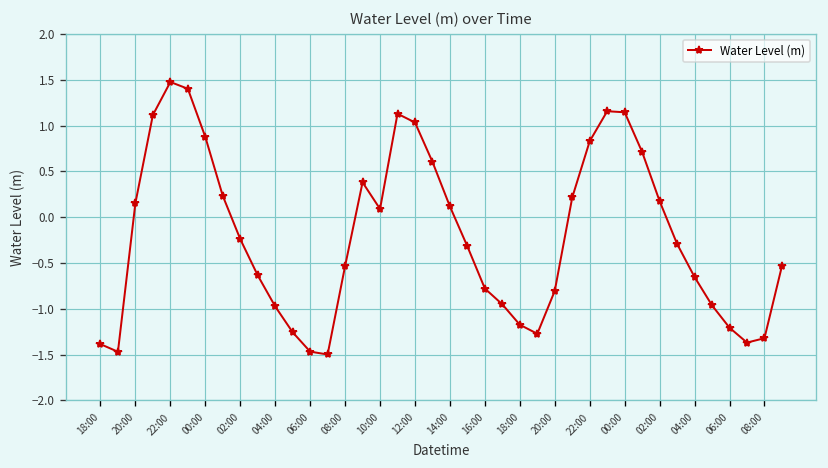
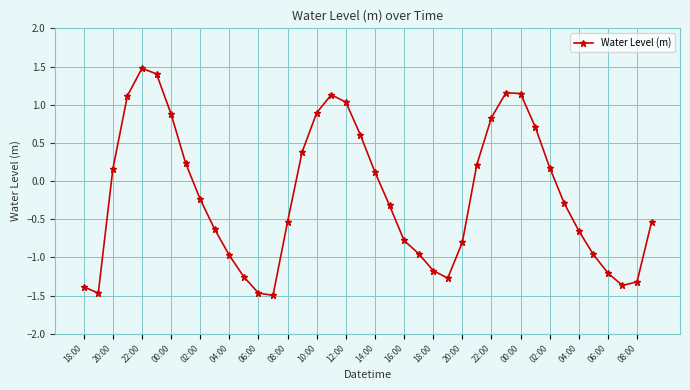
  {
-   "10:00": 0.1,
+   "10:00": 0.9,
    "12:00": 1.0,
    "14:00": 0.1,
    "16:00": -0.8
  }
